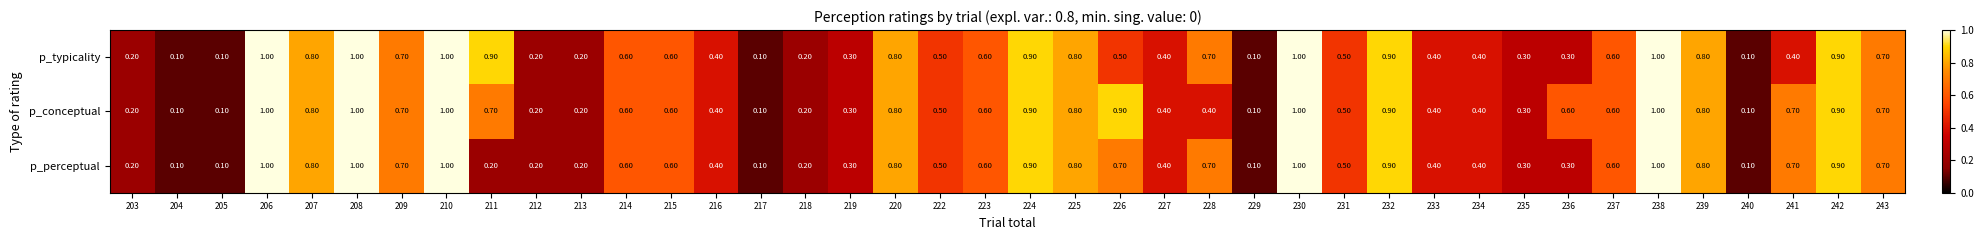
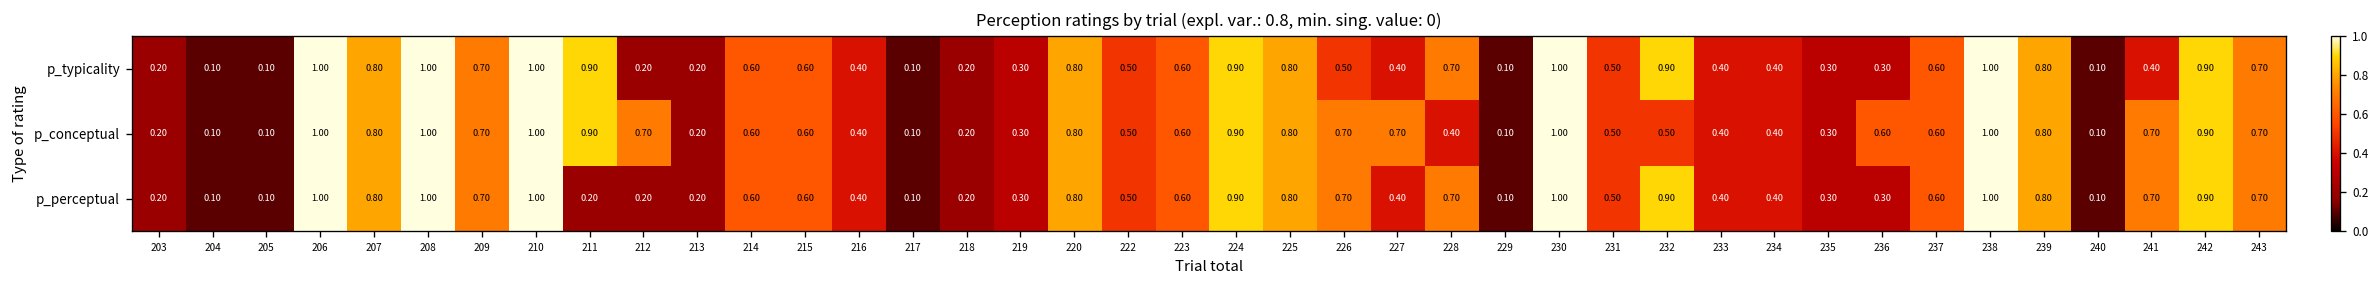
  {
    "p_typicality": {
      "203": 0.20,
      "204": 0.10,
      "205": 0.10,
      "206": 1.00,
      "207": 0.80,
      "208": 1.00,
      "209": 0.70,
      "210": 1.00,
      "211": 0.90,
      "212": 0.20,
      "213": 0.20,
      "214": 0.60,
      "215": 0.60,
      "216": 0.40,
      "217": 0.10,
      "218": 0.20,
      "219": 0.30,
      "220": 0.80,
      "222": 0.50,
      "223": 0.60,
      "224": 0.90,
      "225": 0.80,
      "226": 0.50,
      "227": 0.40,
      "228": 0.70,
      "229": 0.10,
      "230": 1.00,
      "231": 0.50,
      "232": 0.90,
      "233": 0.40,
      "234": 0.40,
      "235": 0.30,
      "236": 0.30,
      "237": 0.60,
      "238": 1.00,
      "239": 0.80,
      "240": 0.10,
      "241": 0.40,
      "242": 0.90,
      "243": 0.70
    },
    "p_conceptual": {
      "203": 0.20,
      "204": 0.10,
      "205": 0.10,
      "206": 1.00,
      "207": 0.80,
      "208": 1.00,
      "209": 0.70,
      "210": 1.00,
-     "211": 0.70,
-     "212": 0.20,
+     "211": 0.90,
+     "212": 0.70,
      "213": 0.20,
      "214": 0.60,
      "215": 0.60,
      "216": 0.40,
      "217": 0.10,
      "218": 0.20,
      "219": 0.30,
      "220": 0.80,
      "222": 0.50,
      "223": 0.60,
      "224": 0.90,
      "225": 0.80,
-     "226": 0.90,
-     "227": 0.40,
+     "226": 0.70,
+     "227": 0.70,
      "228": 0.40,
      "229": 0.10,
      "230": 1.00,
      "231": 0.50,
-     "232": 0.90,
+     "232": 0.50,
      "233": 0.40,
      "234": 0.40,
      "235": 0.30,
      "236": 0.60,
      "237": 0.60,
      "238": 1.00,
      "239": 0.80,
      "240": 0.10,
      "241": 0.70,
      "242": 0.90,
      "243": 0.70
    },
    "p_perceptual": {
      "203": 0.20,
      "204": 0.10,
      "205": 0.10,
      "206": 1.00,
      "207": 0.80,
      "208": 1.00,
      "209": 0.70,
      "210": 1.00,
      "211": 0.20,
      "212": 0.20,
      "213": 0.20,
      "214": 0.60,
      "215": 0.60,
      "216": 0.40,
      "217": 0.10,
      "218": 0.20,
      "219": 0.30,
      "220": 0.80,
      "222": 0.50,
      "223": 0.60,
      "224": 0.90,
      "225": 0.80,
      "226": 0.70,
      "227": 0.40,
      "228": 0.70,
      "229": 0.10,
      "230": 1.00,
      "231": 0.50,
      "232": 0.90,
      "233": 0.40,
      "234": 0.40,
      "235": 0.30,
      "236": 0.30,
      "237": 0.60,
      "238": 1.00,
      "239": 0.80,
      "240": 0.10,
      "241": 0.70,
      "242": 0.90,
      "243": 0.70
    }
  }
